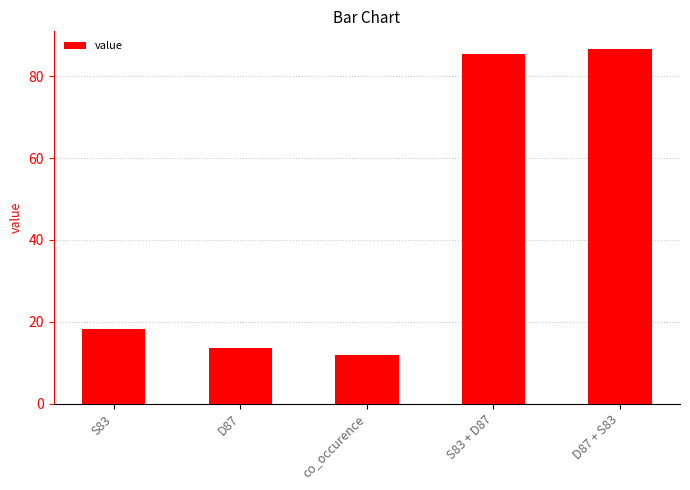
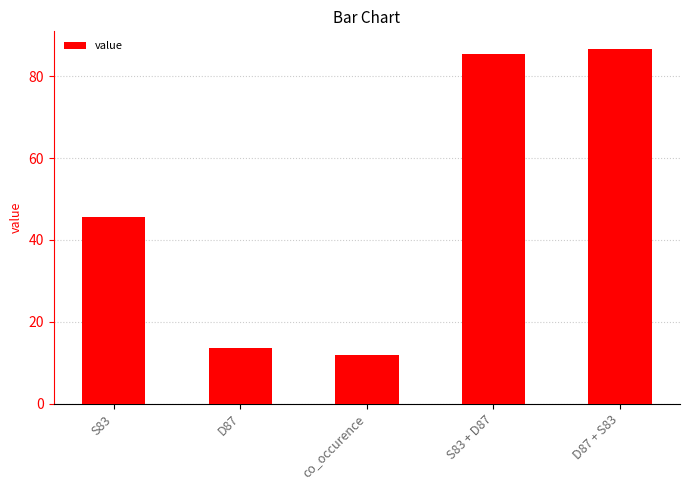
  {
-   "S83": 18,
+   "S83": 46,
    "D87": 14,
    "co_occurence": 12,
    "S83 + D87": 85,
    "D87 + S83": 87
  }
